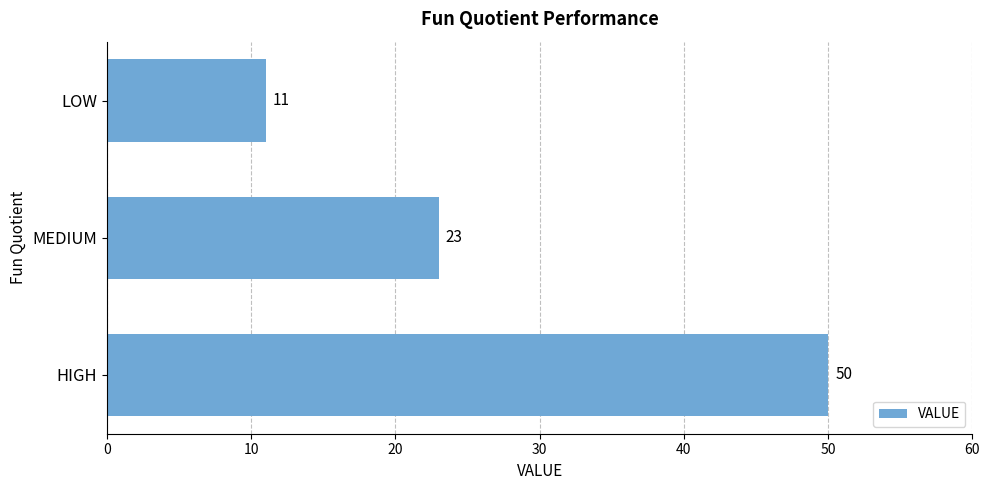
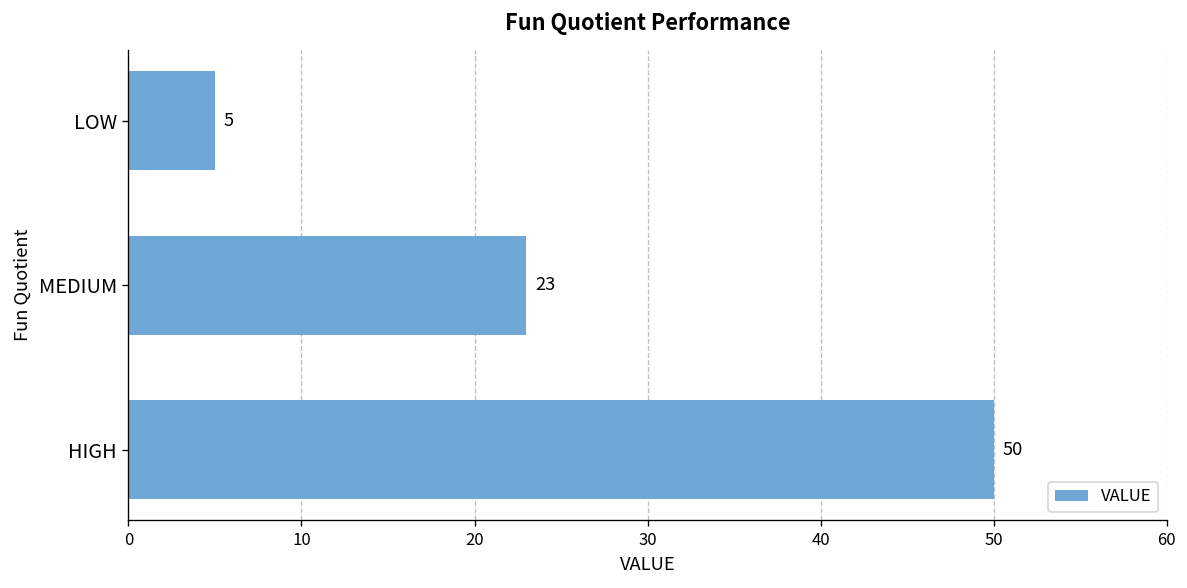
  {
-   "LOW": 11,
+   "LOW": 5,
    "MEDIUM": 23,
    "HIGH": 50
  }
